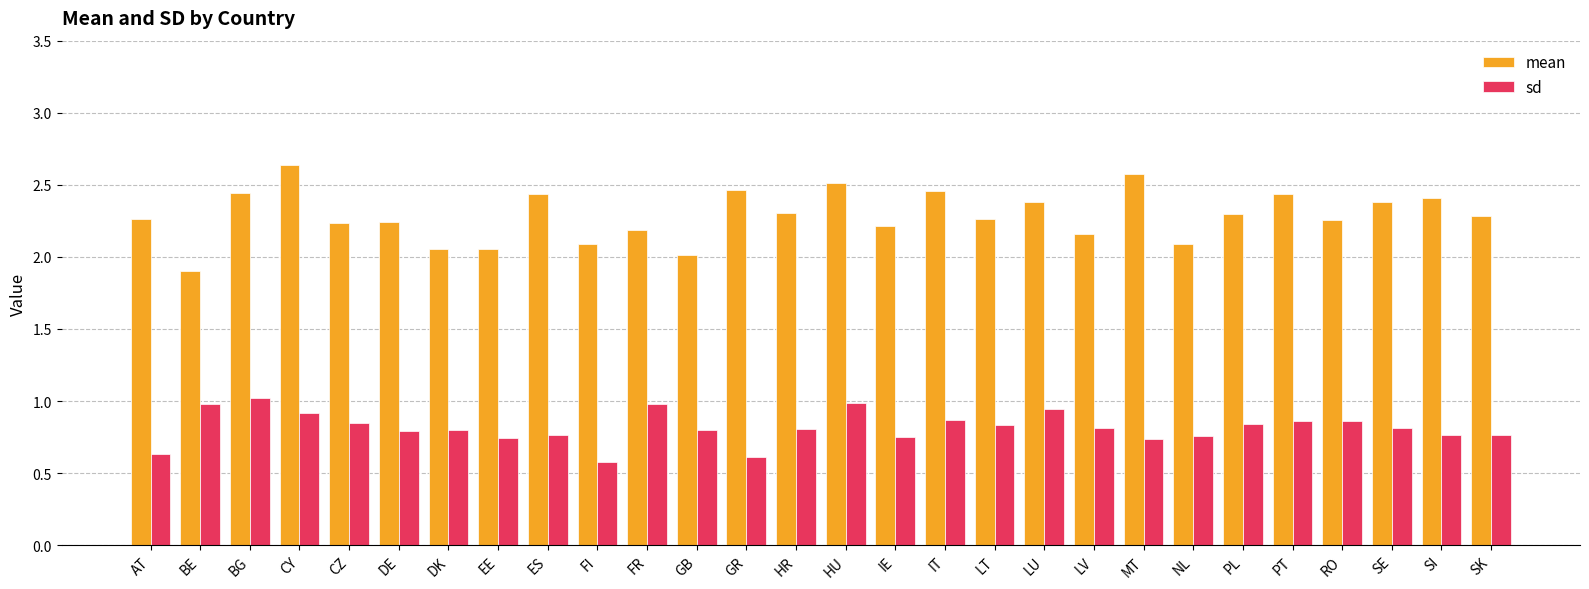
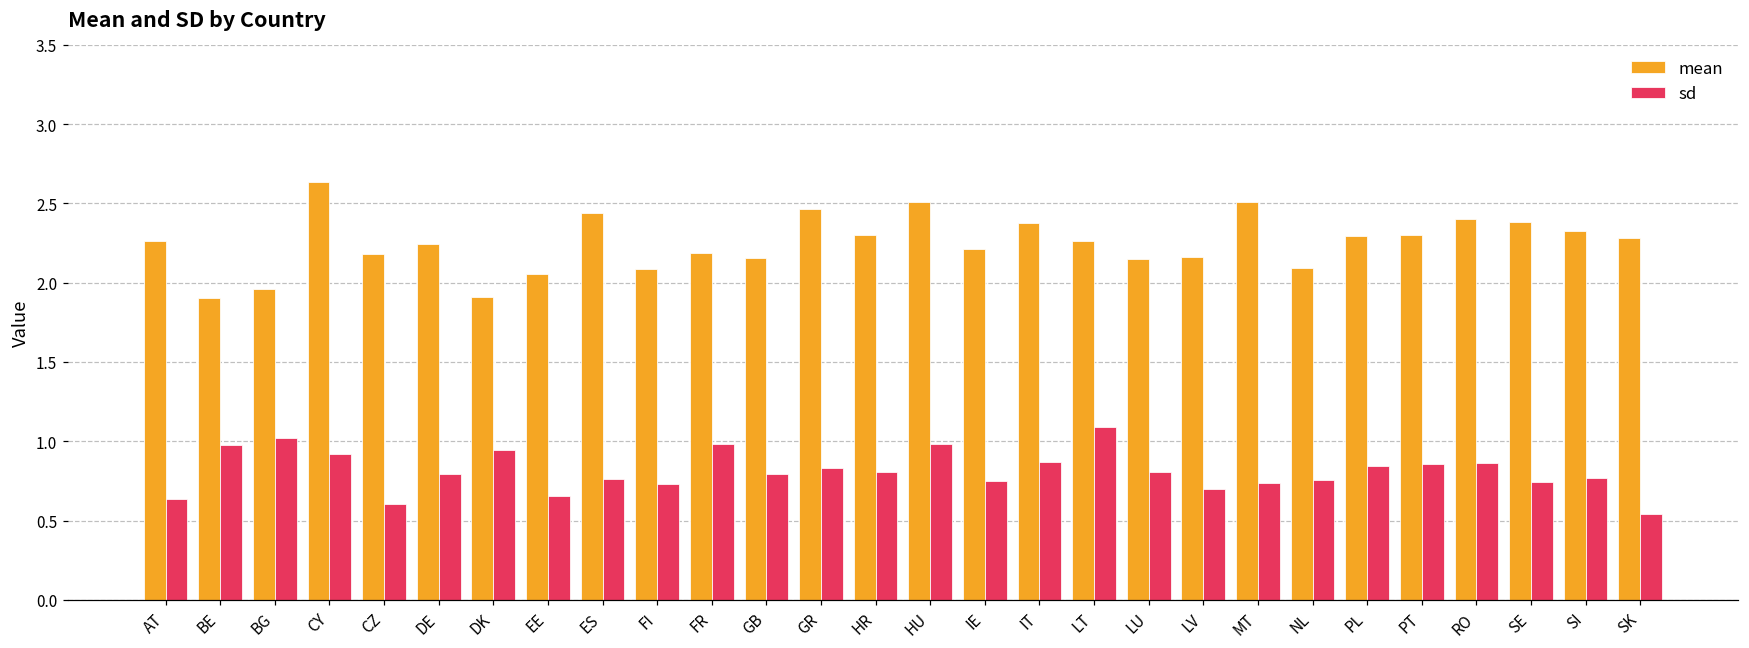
  {
    "mean": {
      "AT": 2.26,
      "BE": 1.90,
-     "BG": 2.44,
+     "BG": 1.96,
      "CY": 2.63,
-     "CZ": 2.24,
+     "CZ": 2.18,
      "DE": 2.24,
-     "DK": 2.06,
+     "DK": 1.91,
      "EE": 2.06,
      "ES": 2.44,
      "FI": 2.09,
      "FR": 2.19,
-     "GB": 2.02,
+     "GB": 2.16,
      "GR": 2.47,
      "HR": 2.30,
      "HU": 2.51,
      "IE": 2.21,
-     "IT": 2.46,
+     "IT": 2.38,
      "LT": 2.26,
-     "LU": 2.38,
+     "LU": 2.15,
      "LV": 2.16,
-     "MT": 2.58,
+     "MT": 2.51,
      "NL": 2.09,
      "PL": 2.30,
-     "PT": 2.44,
-     "RO": 2.26,
+     "PT": 2.30,
+     "RO": 2.40,
      "SE": 2.38,
-     "SI": 2.41,
+     "SI": 2.33,
      "SK": 2.28
    },
    "sd": {
      "AT": 0.63,
      "BE": 0.98,
      "BG": 1.02,
      "CY": 0.92,
-     "CZ": 0.85,
+     "CZ": 0.60,
      "DE": 0.79,
-     "DK": 0.80,
-     "EE": 0.75,
+     "DK": 0.95,
+     "EE": 0.66,
      "ES": 0.76,
-     "FI": 0.58,
+     "FI": 0.73,
      "FR": 0.98,
      "GB": 0.80,
-     "GR": 0.61,
+     "GR": 0.83,
      "HR": 0.80,
      "HU": 0.99,
      "IE": 0.75,
      "IT": 0.87,
-     "LT": 0.83,
-     "LU": 0.95,
-     "LV": 0.81,
+     "LT": 1.09,
+     "LU": 0.81,
+     "LV": 0.70,
      "MT": 0.74,
      "NL": 0.76,
      "PL": 0.84,
      "PT": 0.86,
      "RO": 0.86,
-     "SE": 0.81,
+     "SE": 0.74,
      "SI": 0.77,
-     "SK": 0.77
+     "SK": 0.54
    }
  }
